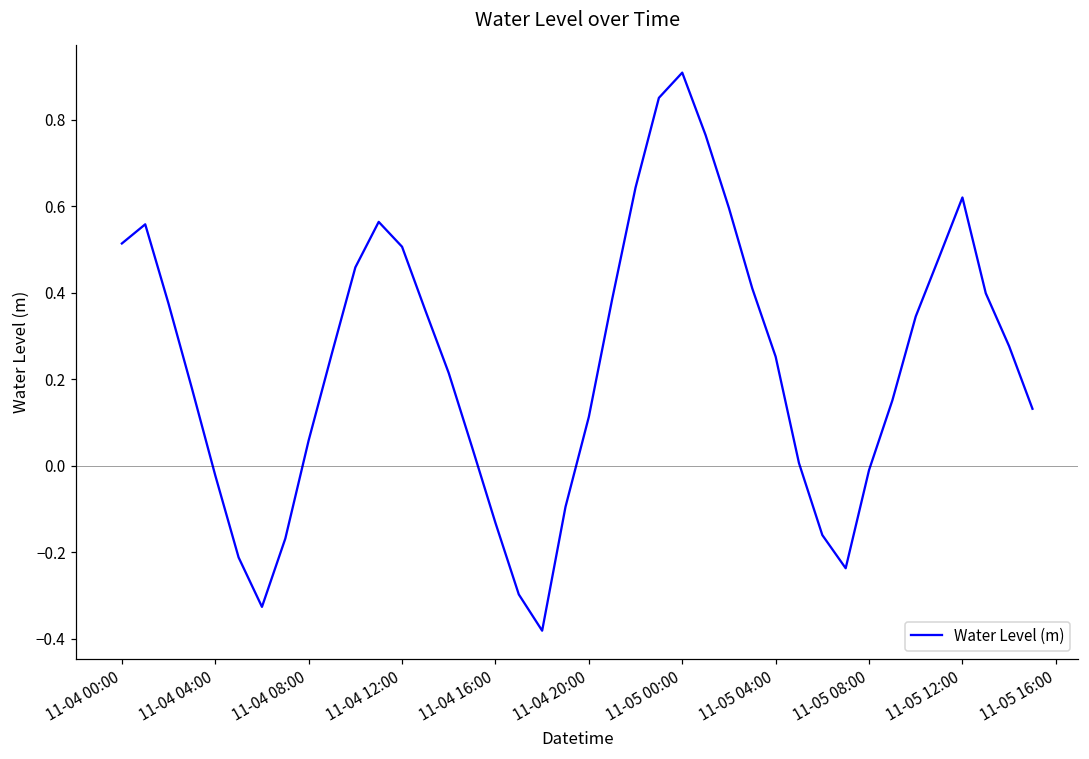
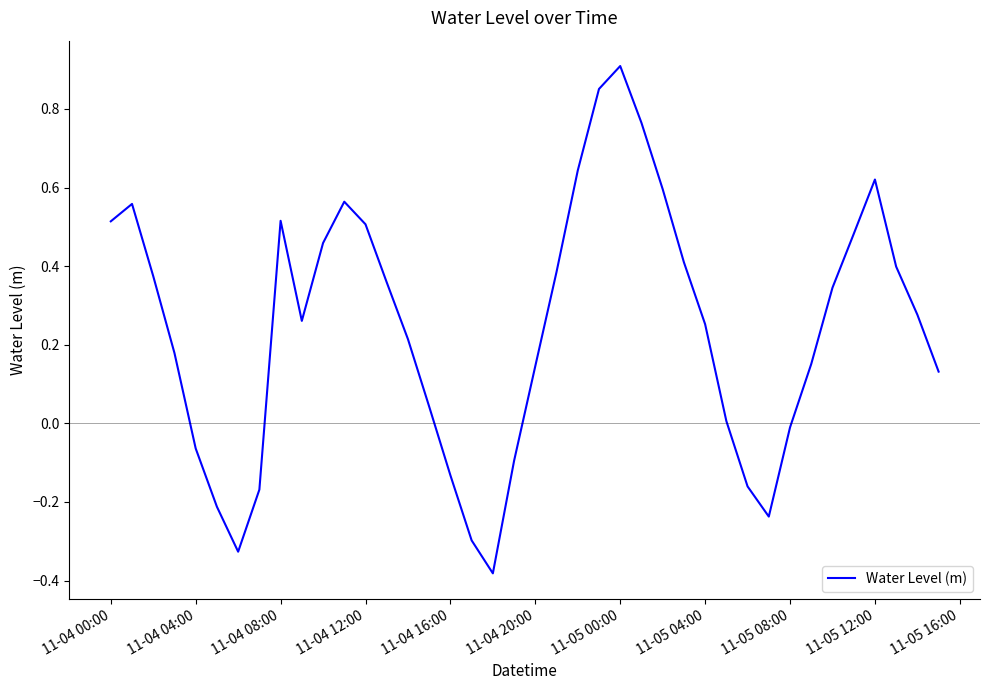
  {
    "11-04 00:00": 0.51,
-   "11-04 04:00": -0.02,
-   "11-04 08:00": 0.06,
+   "11-04 04:00": -0.06,
+   "11-04 08:00": 0.52,
    "11-04 12:00": 0.51,
    "11-04 16:00": -0.13,
-   "11-04 20:00": 0.11,
+   "11-04 20:00": 0.15,
    "11-05 00:00": 0.91,
    "11-05 04:00": 0.25,
    "11-05 08:00": -0.01,
    "11-05 12:00": 0.62
  }
